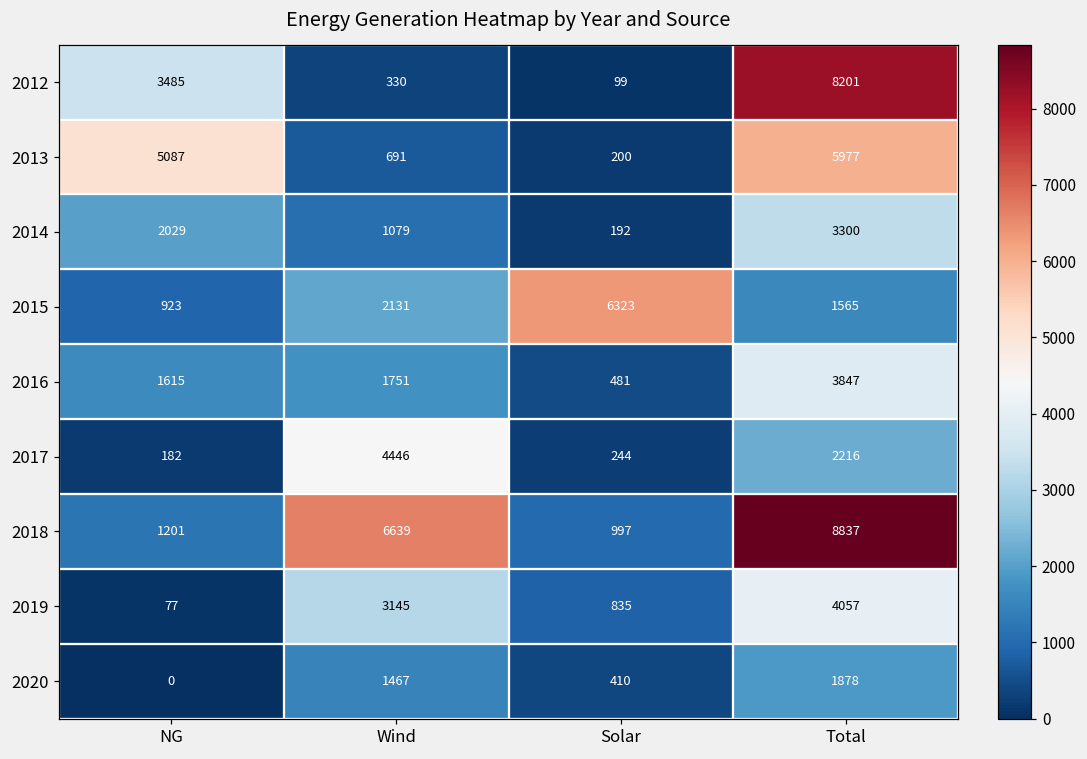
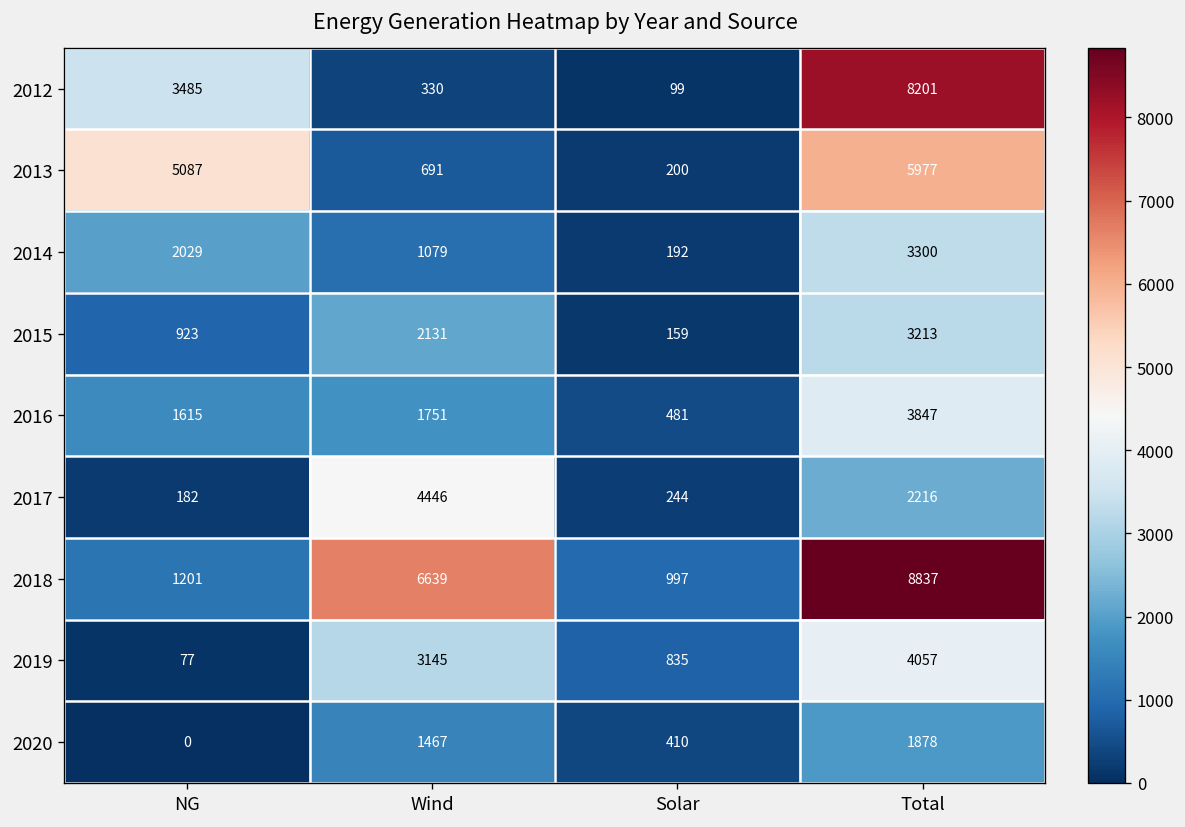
  {
    "2012": {
      "NG": 3485,
      "Wind": 330,
      "Solar": 99,
      "Total": 8201
    },
    "2013": {
      "NG": 5087,
      "Wind": 691,
      "Solar": 200,
      "Total": 5977
    },
    "2014": {
      "NG": 2029,
      "Wind": 1079,
      "Solar": 192,
      "Total": 3300
    },
    "2015": {
      "NG": 923,
      "Wind": 2131,
-     "Solar": 6323,
-     "Total": 1565
+     "Solar": 159,
+     "Total": 3213
    },
    "2016": {
      "NG": 1615,
      "Wind": 1751,
      "Solar": 481,
      "Total": 3847
    },
    "2017": {
      "NG": 182,
      "Wind": 4446,
      "Solar": 244,
      "Total": 2216
    },
    "2018": {
      "NG": 1201,
      "Wind": 6639,
      "Solar": 997,
      "Total": 8837
    },
    "2019": {
      "NG": 77,
      "Wind": 3145,
      "Solar": 835,
      "Total": 4057
    },
    "2020": {
      "NG": 0,
      "Wind": 1467,
      "Solar": 410,
      "Total": 1878
    }
  }
